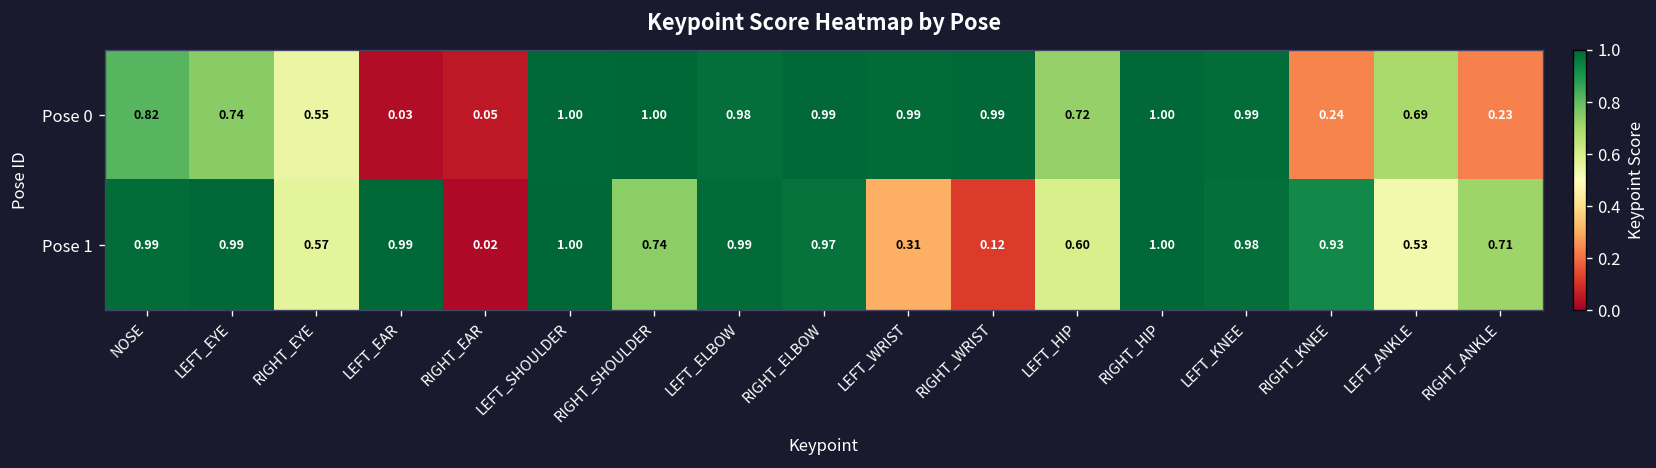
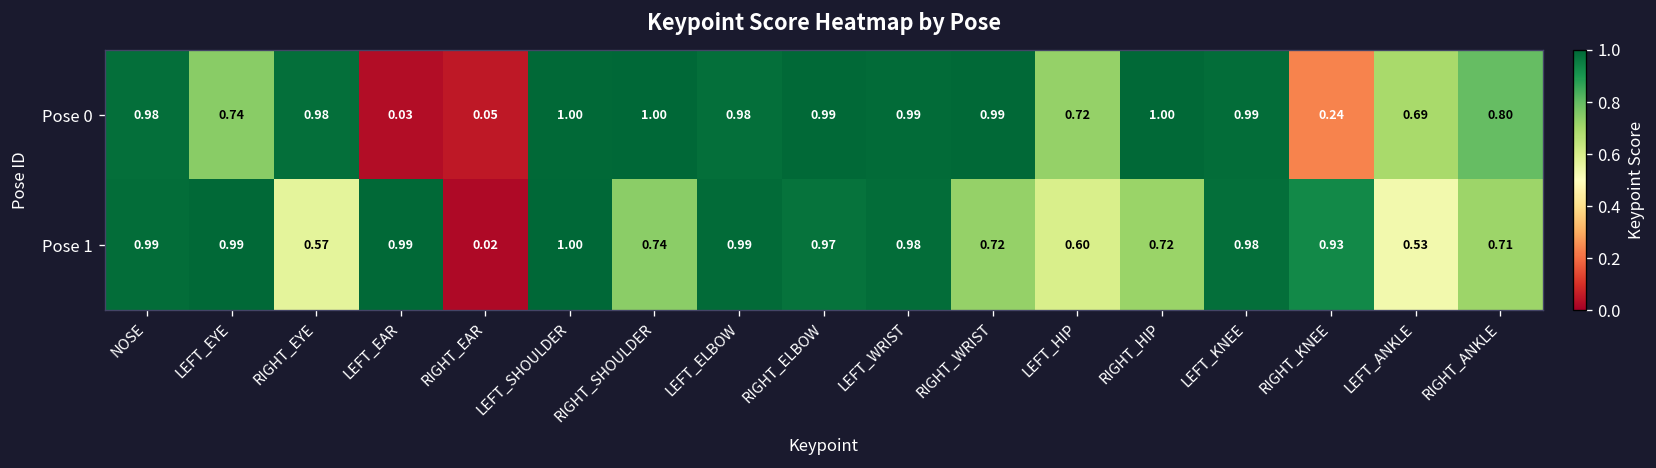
  {
    "Pose 0": {
-     "NOSE": 0.82,
+     "NOSE": 0.98,
      "LEFT_EYE": 0.74,
-     "RIGHT_EYE": 0.55,
+     "RIGHT_EYE": 0.98,
      "LEFT_EAR": 0.03,
      "RIGHT_EAR": 0.05,
      "LEFT_SHOULDER": 1.00,
      "RIGHT_SHOULDER": 1.00,
      "LEFT_ELBOW": 0.98,
      "RIGHT_ELBOW": 0.99,
      "LEFT_WRIST": 0.99,
      "RIGHT_WRIST": 0.99,
      "LEFT_HIP": 0.72,
      "RIGHT_HIP": 1.00,
      "LEFT_KNEE": 0.99,
      "RIGHT_KNEE": 0.24,
      "LEFT_ANKLE": 0.69,
-     "RIGHT_ANKLE": 0.23
+     "RIGHT_ANKLE": 0.80
    },
    "Pose 1": {
      "NOSE": 0.99,
      "LEFT_EYE": 0.99,
      "RIGHT_EYE": 0.57,
      "LEFT_EAR": 0.99,
      "RIGHT_EAR": 0.02,
      "LEFT_SHOULDER": 1.00,
      "RIGHT_SHOULDER": 0.74,
      "LEFT_ELBOW": 0.99,
      "RIGHT_ELBOW": 0.97,
-     "LEFT_WRIST": 0.31,
-     "RIGHT_WRIST": 0.12,
+     "LEFT_WRIST": 0.98,
+     "RIGHT_WRIST": 0.72,
      "LEFT_HIP": 0.60,
-     "RIGHT_HIP": 1.00,
+     "RIGHT_HIP": 0.72,
      "LEFT_KNEE": 0.98,
      "RIGHT_KNEE": 0.93,
      "LEFT_ANKLE": 0.53,
      "RIGHT_ANKLE": 0.71
    }
  }
